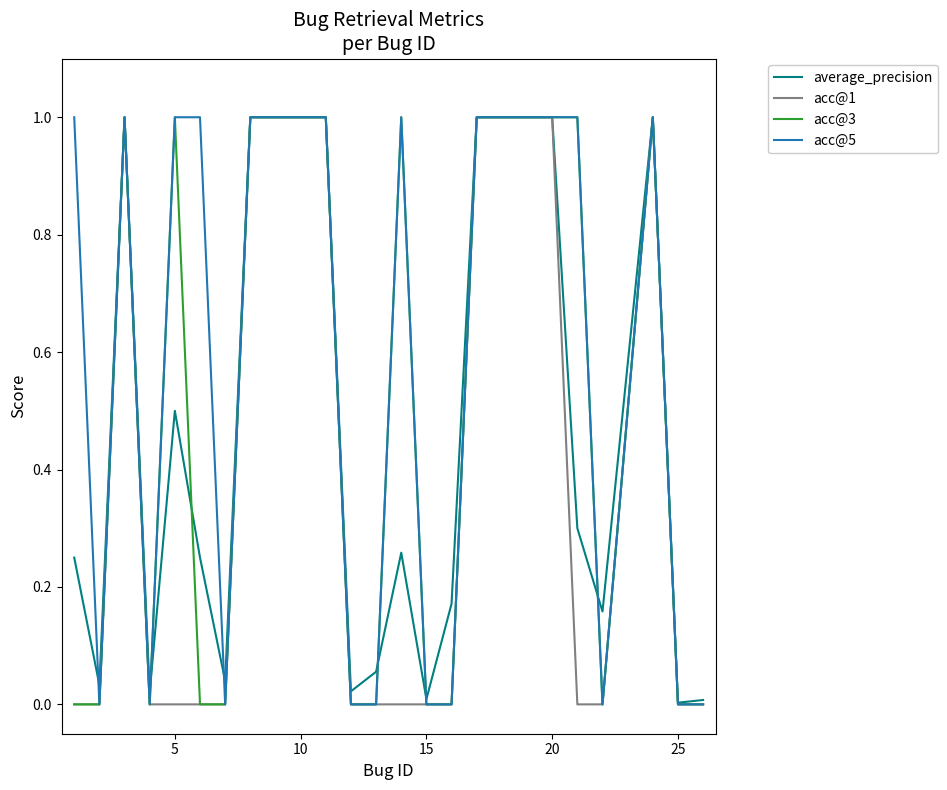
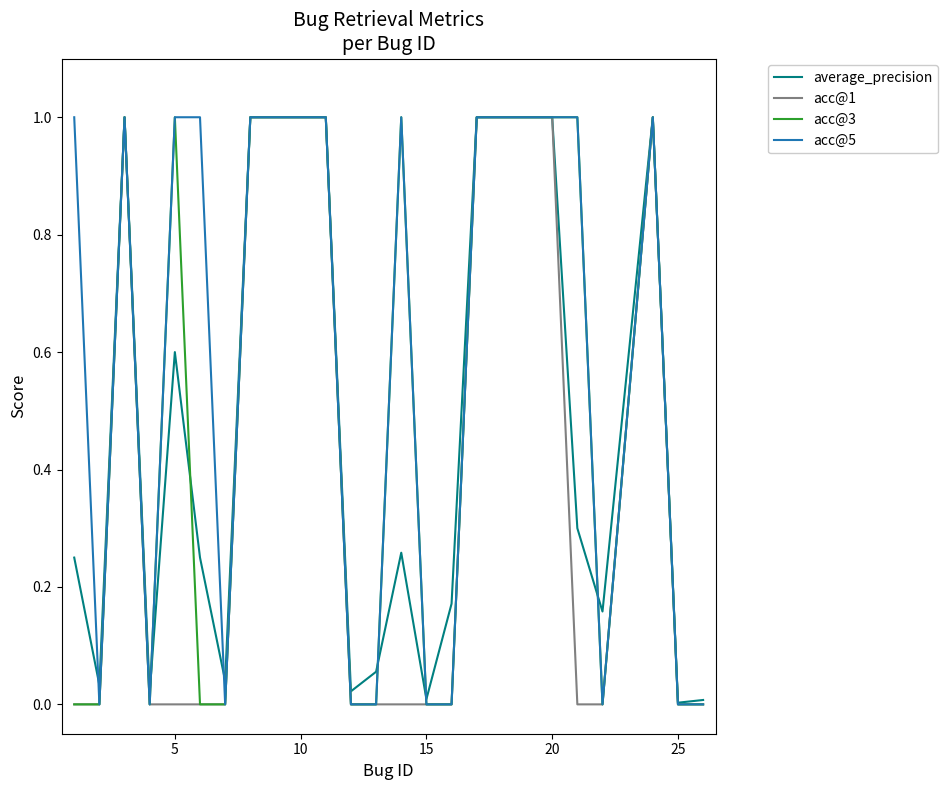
  {
    "average_precision": {
-     "5": 0.5,
+     "5": 0.6,
      "15": 0.01
    },
    "acc@1": {
      "5": 0.0
    }
  }
